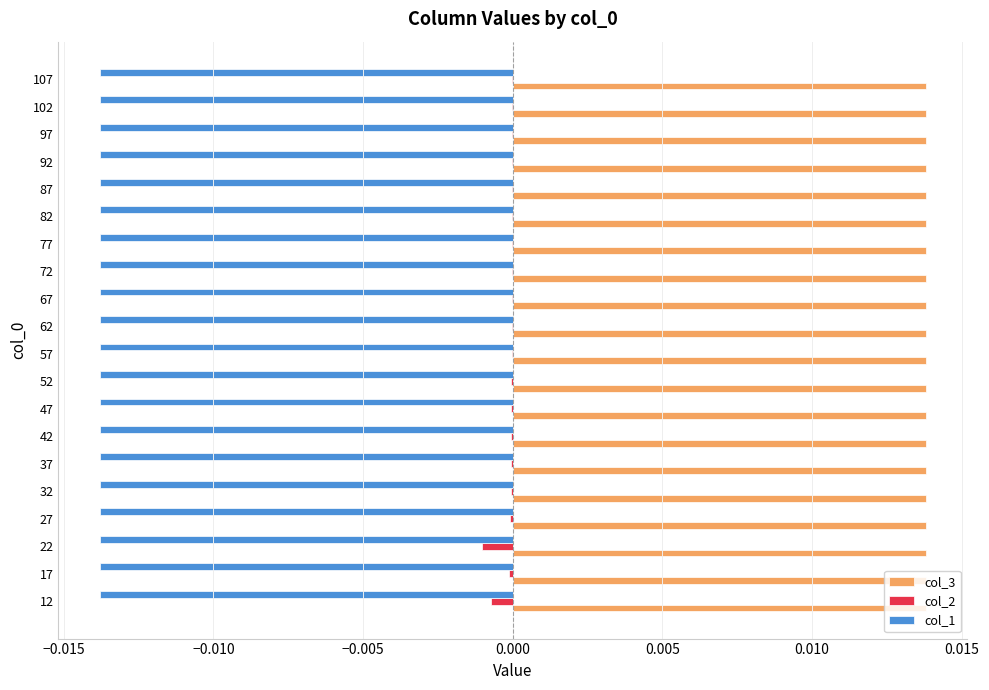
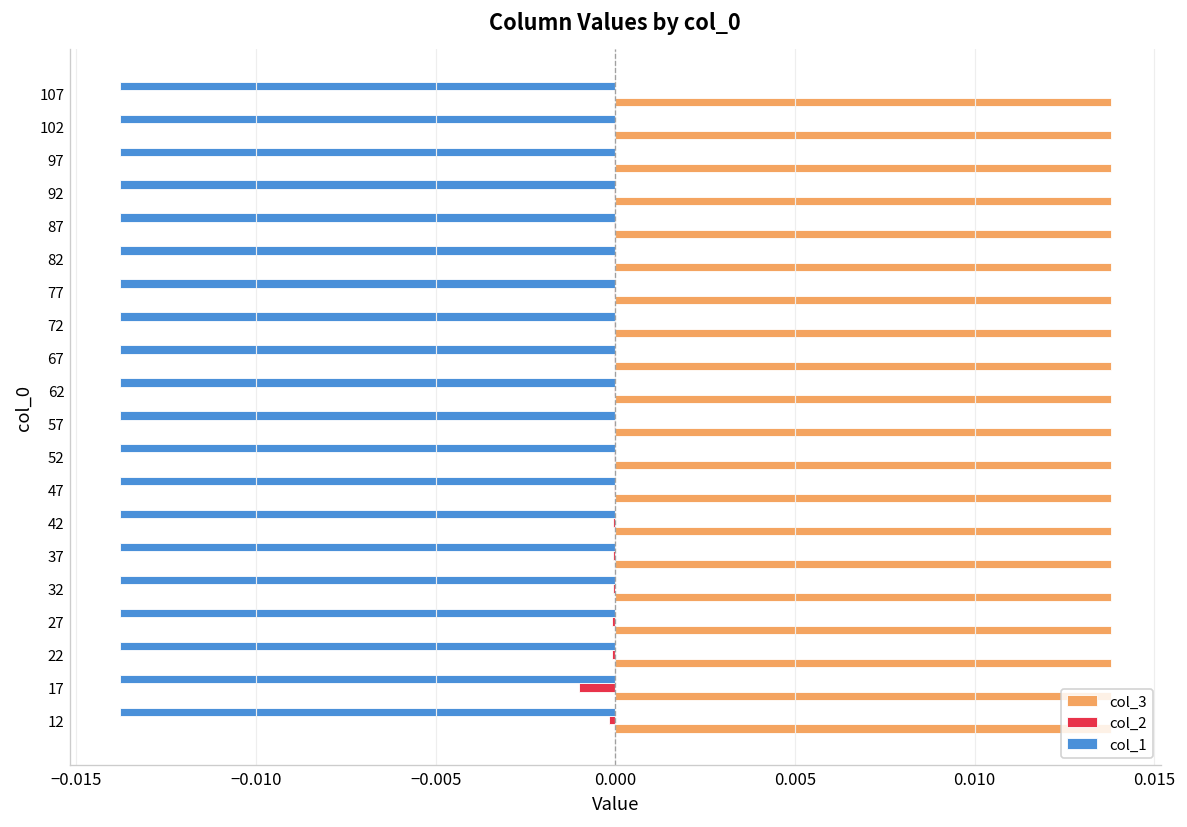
  {
    "col_3": {
      "107": 0.0138,
      "102": 0.0138,
      "97": 0.0138,
      "92": 0.0138,
      "87": 0.0138,
      "82": 0.0138,
      "77": 0.0138,
      "72": 0.0138,
      "67": 0.0138,
      "62": 0.0138,
      "57": 0.0138,
      "52": 0.0138,
      "47": 0.0138,
      "42": 0.0138,
      "37": 0.0138,
      "32": 0.0138,
      "27": 0.0138,
      "22": 0.0138
    },
    "col_2": {
      "27": -0.0001,
-     "22": -0.0010,
-     "17": -0.0001,
-     "12": -0.0007
+     "22": -0.0001,
+     "17": -0.0010,
+     "12": -0.0002
    },
    "col_1": {
      "107": -0.0138,
      "102": -0.0138,
      "97": -0.0138,
      "92": -0.0138,
      "87": -0.0138,
      "82": -0.0138,
      "77": -0.0138,
      "72": -0.0138,
      "67": -0.0138,
      "62": -0.0138,
      "57": -0.0138,
      "52": -0.0138,
      "47": -0.0138,
      "42": -0.0138,
      "37": -0.0138,
      "32": -0.0138,
      "27": -0.0138,
      "22": -0.0138,
      "17": -0.0138,
      "12": -0.0138
    }
  }
